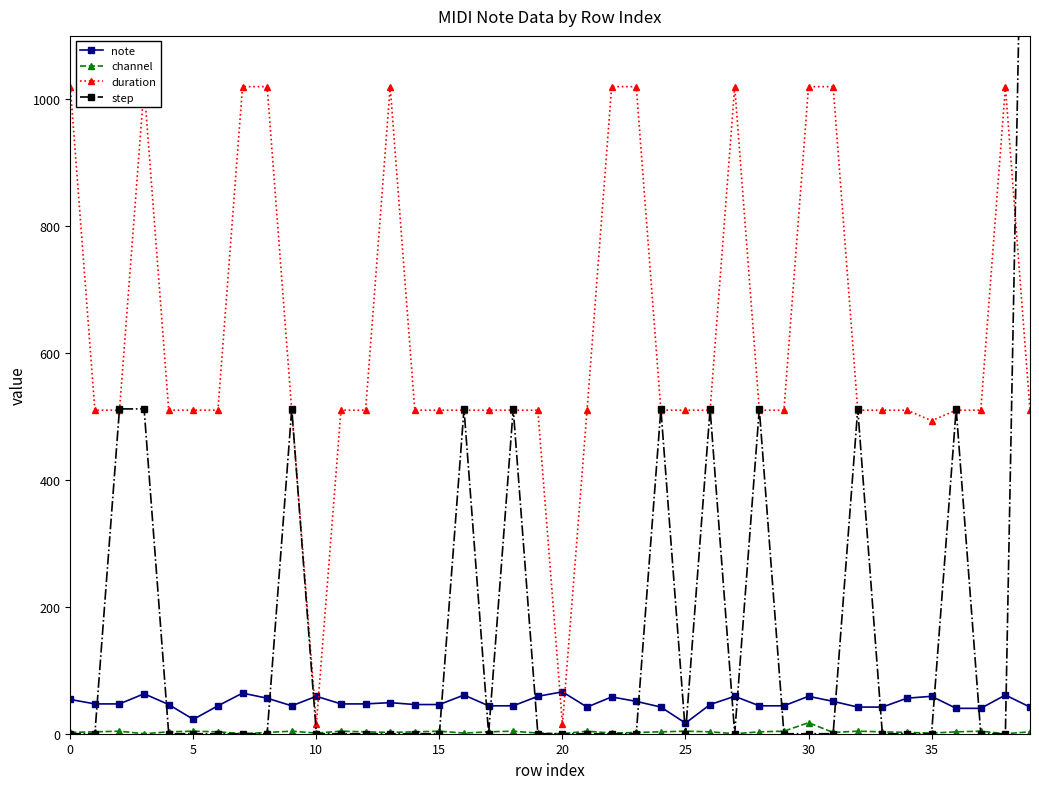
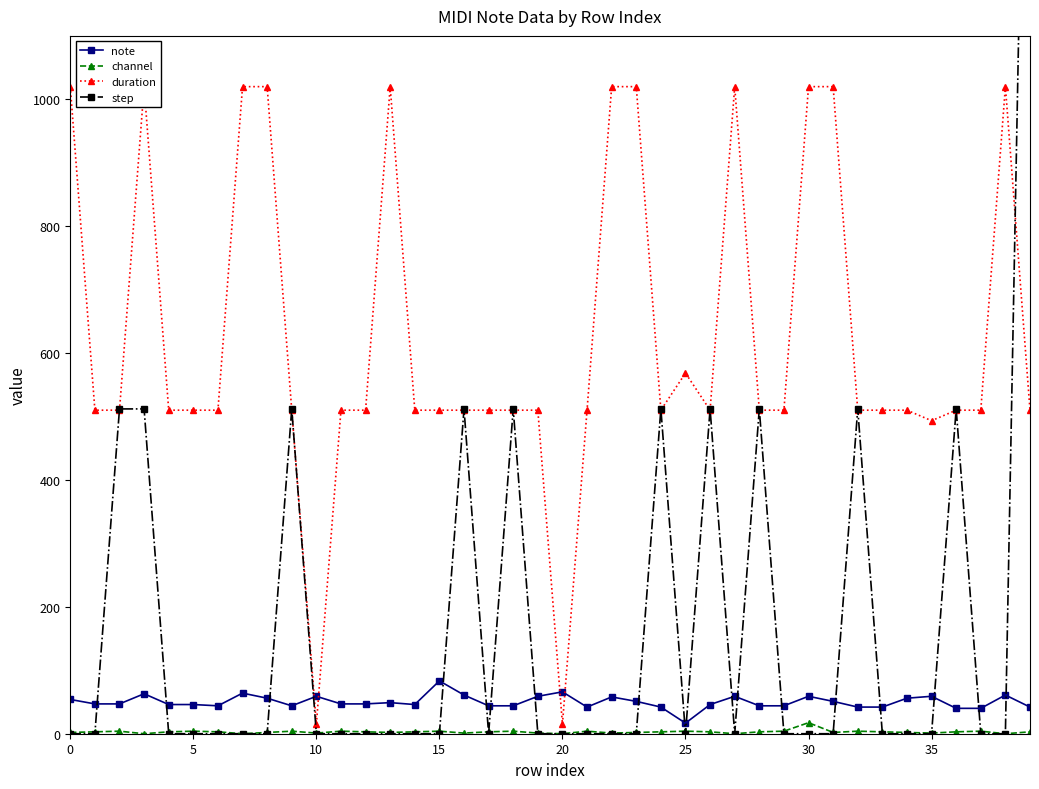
  {
    "note": {
      "0": 50,
-     "5": 20,
+     "5": 50,
      "10": 60,
-     "15": 50,
+     "15": 80,
      "20": 70,
      "25": 20,
      "30": 60,
      "35": 60
    },
    "channel": {
      "30": 20
    },
    "duration": {
      "0": 1020,
      "5": 510,
      "10": 20,
      "15": 510,
      "20": 20,
-     "25": 510,
+     "25": 570,
      "30": 1020,
      "35": 490
    },
    "step": {
      "30": 0
    }
  }
